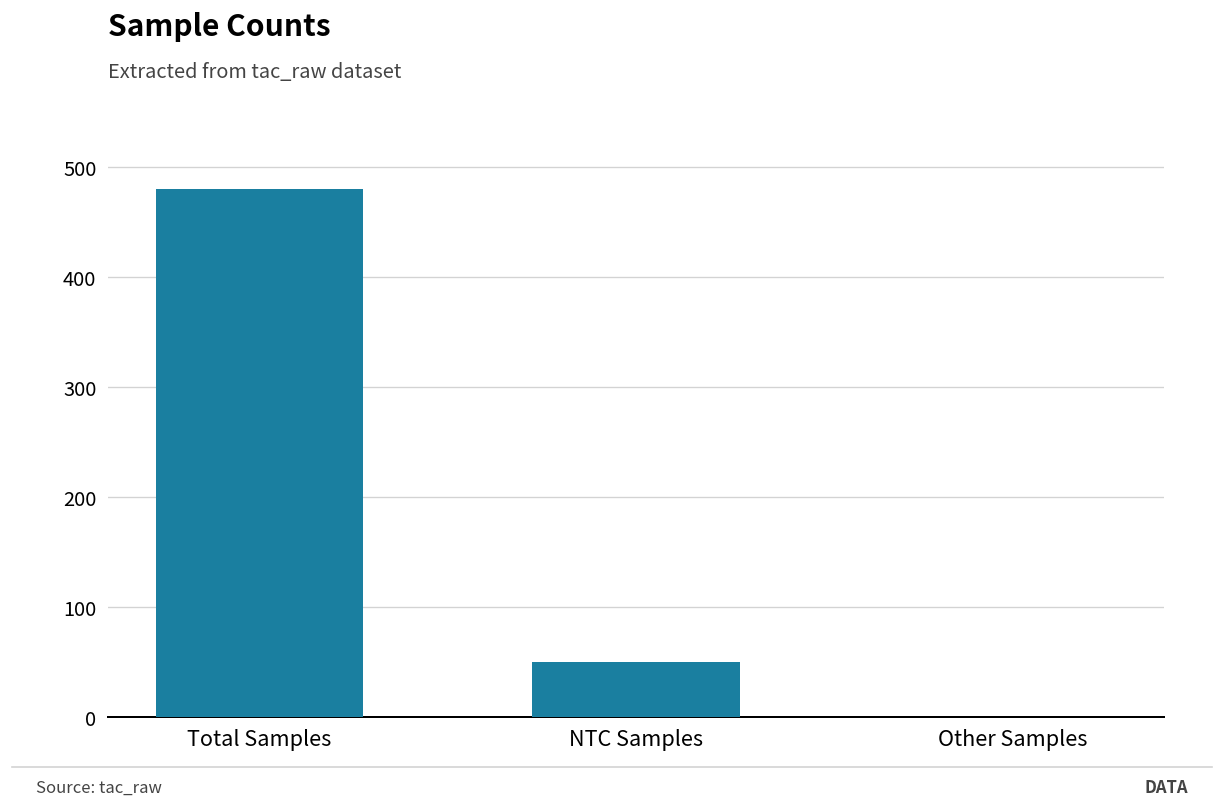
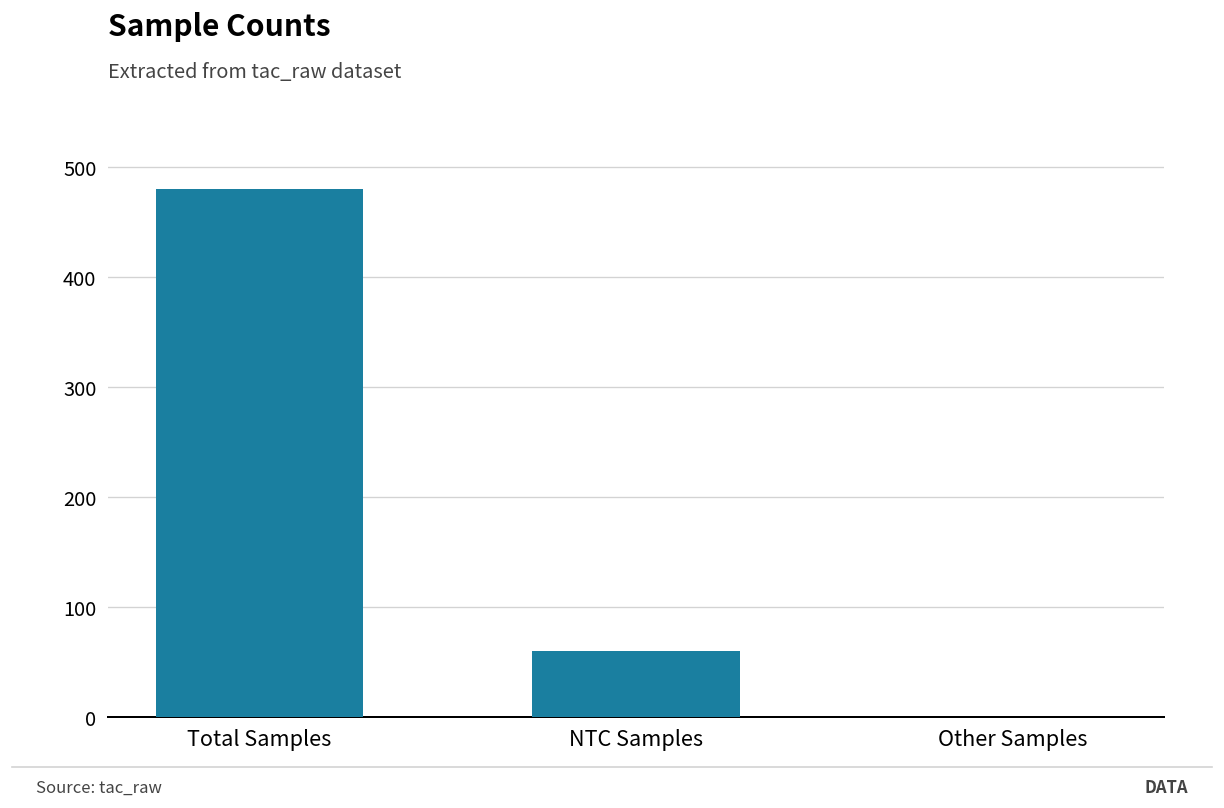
  {
    "Total Samples": 480,
-   "NTC Samples": 50,
+   "NTC Samples": 60,
    "Other Samples": 0
  }
